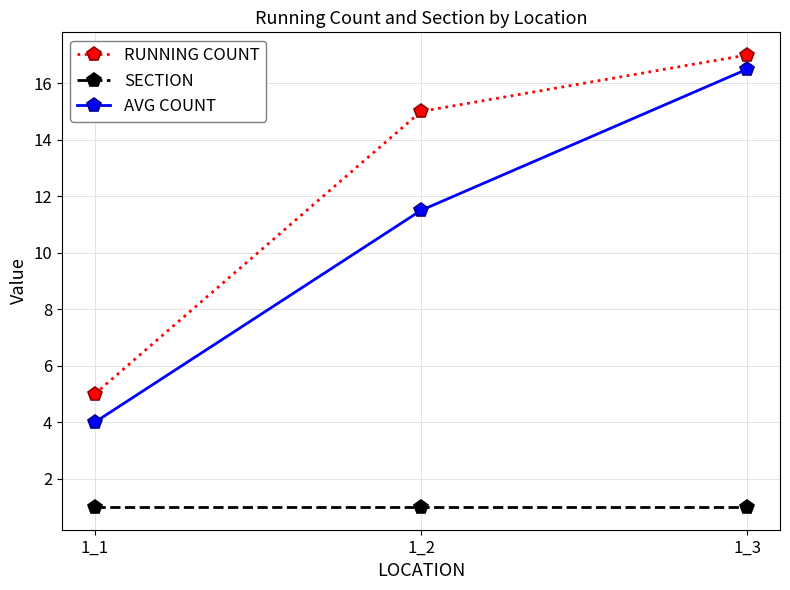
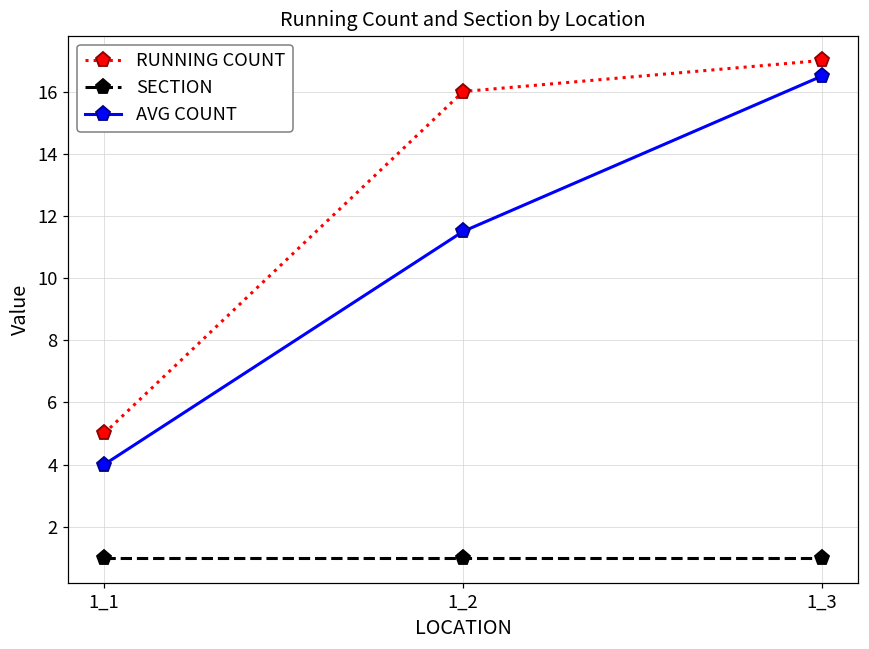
  {
    "RUNNING COUNT": {
      "1_1": 5,
-     "1_2": 15,
+     "1_2": 16,
      "1_3": 17
    },
    "SECTION": {
      "1_1": 1,
      "1_2": 1,
      "1_3": 1
    },
    "AVG COUNT": {
      "1_1": 4,
      "1_2": 11.5,
      "1_3": 16.5
    }
  }
